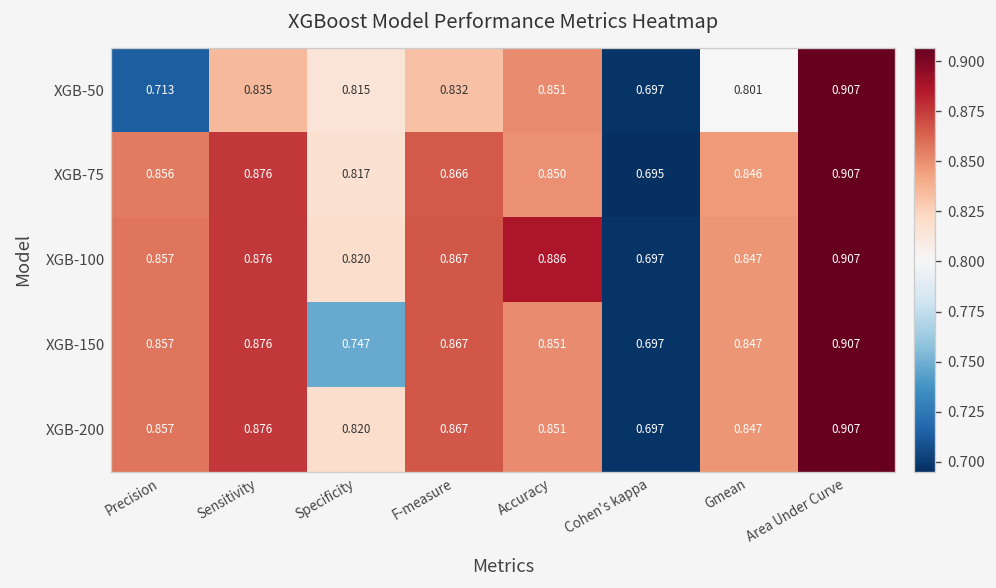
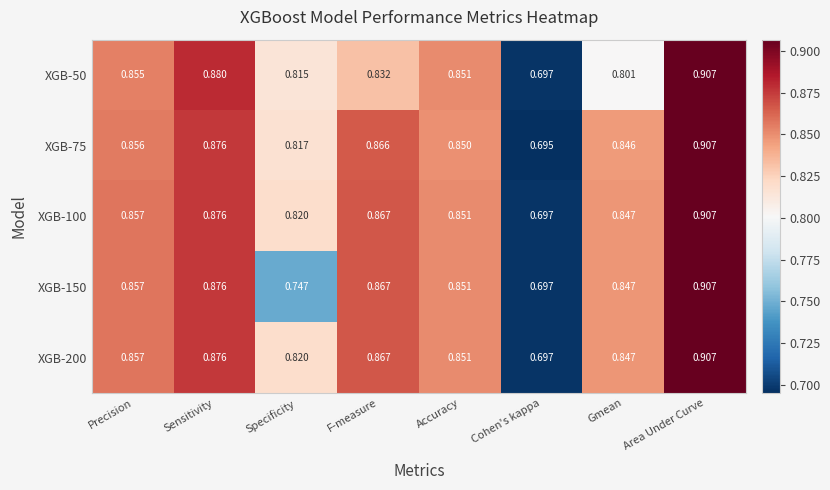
  {
    "XGB-50": {
-     "Precision": 0.713,
-     "Sensitivity": 0.835,
+     "Precision": 0.855,
+     "Sensitivity": 0.880,
      "Specificity": 0.815,
      "F-measure": 0.832,
      "Accuracy": 0.851,
      "Cohen's kappa": 0.697,
      "Gmean": 0.801,
      "Area Under Curve": 0.907
    },
    "XGB-75": {
      "Precision": 0.856,
      "Sensitivity": 0.876,
      "Specificity": 0.817,
      "F-measure": 0.866,
      "Accuracy": 0.850,
      "Cohen's kappa": 0.695,
      "Gmean": 0.846,
      "Area Under Curve": 0.907
    },
    "XGB-100": {
      "Precision": 0.857,
      "Sensitivity": 0.876,
      "Specificity": 0.820,
      "F-measure": 0.867,
-     "Accuracy": 0.886,
+     "Accuracy": 0.851,
      "Cohen's kappa": 0.697,
      "Gmean": 0.847,
      "Area Under Curve": 0.907
    },
    "XGB-150": {
      "Precision": 0.857,
      "Sensitivity": 0.876,
      "Specificity": 0.747,
      "F-measure": 0.867,
      "Accuracy": 0.851,
      "Cohen's kappa": 0.697,
      "Gmean": 0.847,
      "Area Under Curve": 0.907
    },
    "XGB-200": {
      "Precision": 0.857,
      "Sensitivity": 0.876,
      "Specificity": 0.820,
      "F-measure": 0.867,
      "Accuracy": 0.851,
      "Cohen's kappa": 0.697,
      "Gmean": 0.847,
      "Area Under Curve": 0.907
    }
  }
